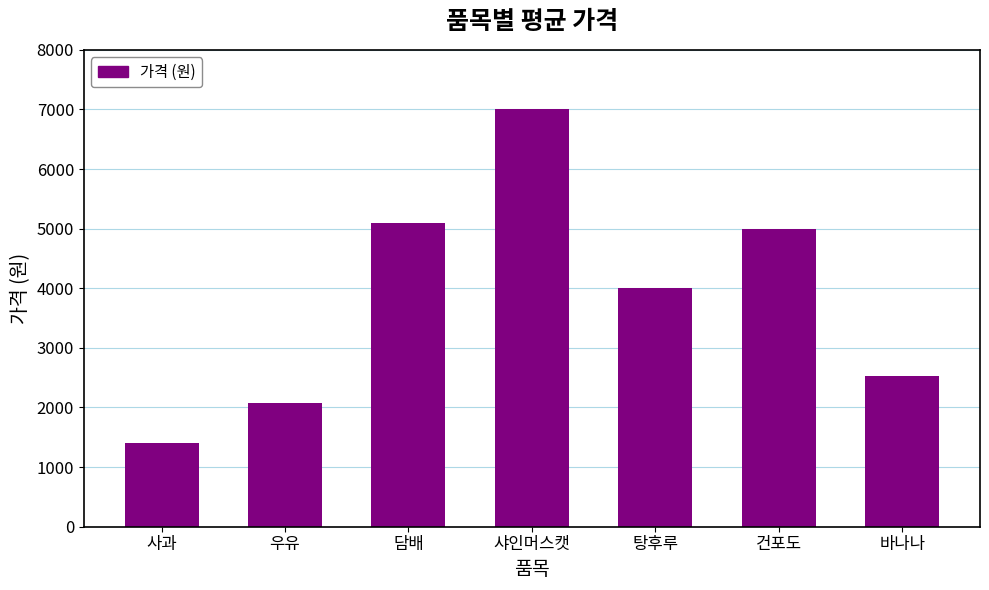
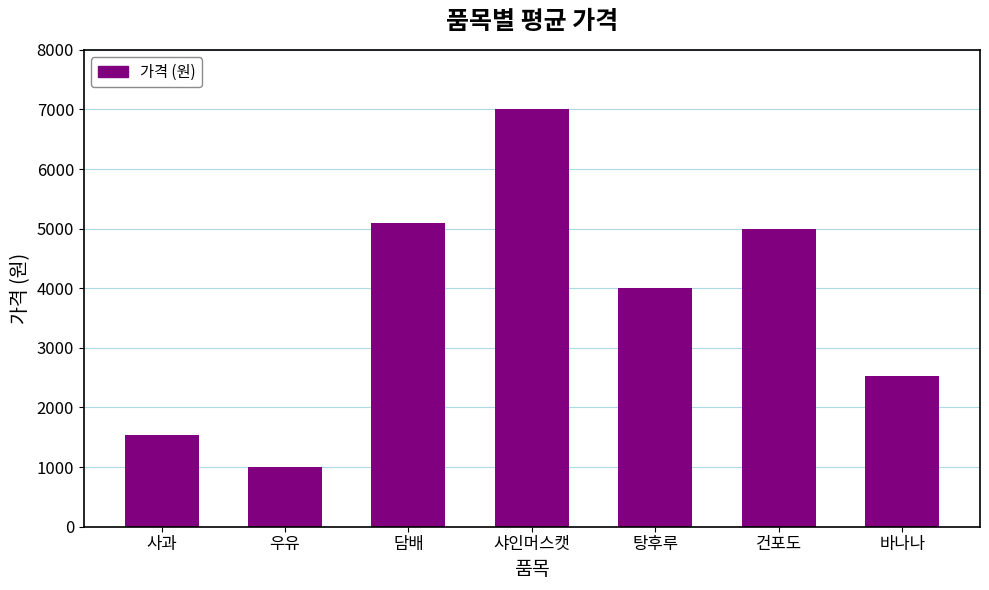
  {
-   "사과": 1400,
-   "우유": 2100,
+   "사과": 1500,
+   "우유": 1000,
    "담배": 5100,
    "샤인머스캣": 7000,
    "탕후루": 4000,
    "건포도": 5000,
    "바나나": 2500
  }
